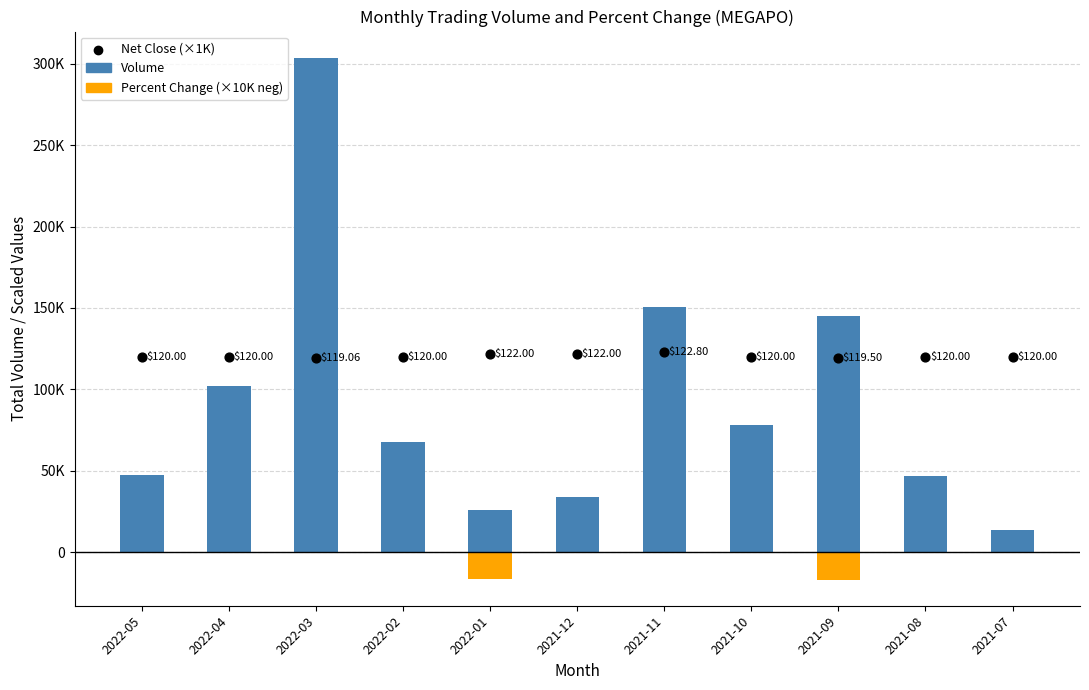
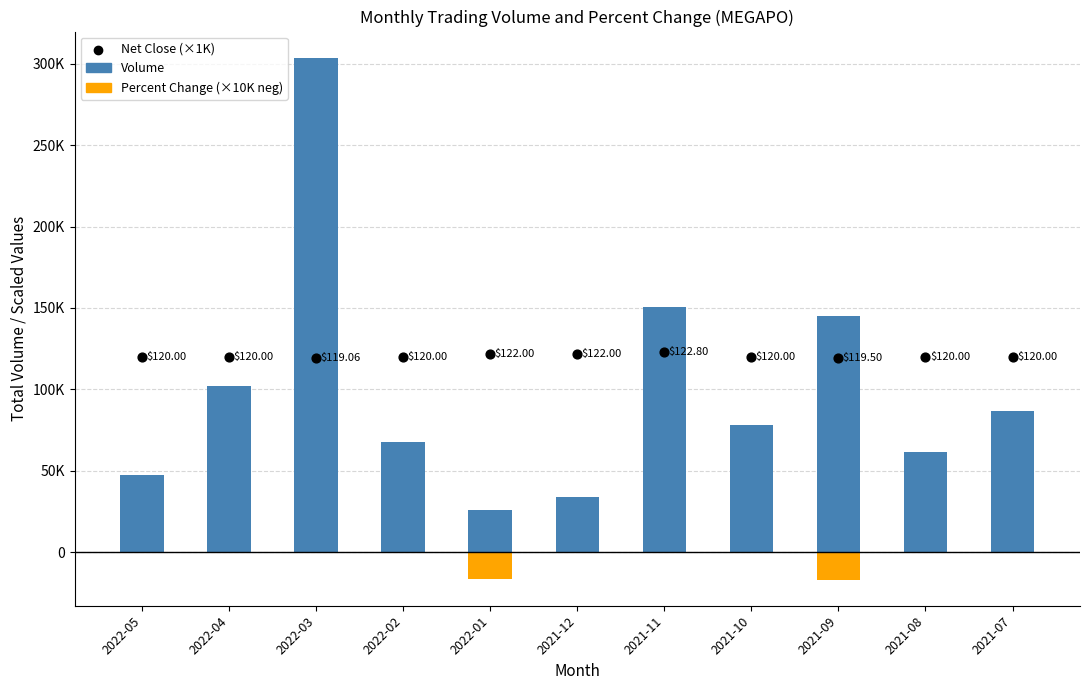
  {
    "Volume": {
      "2022-05": 47000,
      "2022-03": 304000,
      "2022-02": 68000,
      "2022-01": 26000,
      "2021-12": 34000,
      "2021-11": 151000,
      "2021-10": 78000,
      "2021-09": 145000,
-     "2021-08": 46000,
-     "2021-07": 13000
+     "2021-08": 62000,
+     "2021-07": 87000
    }
  }
